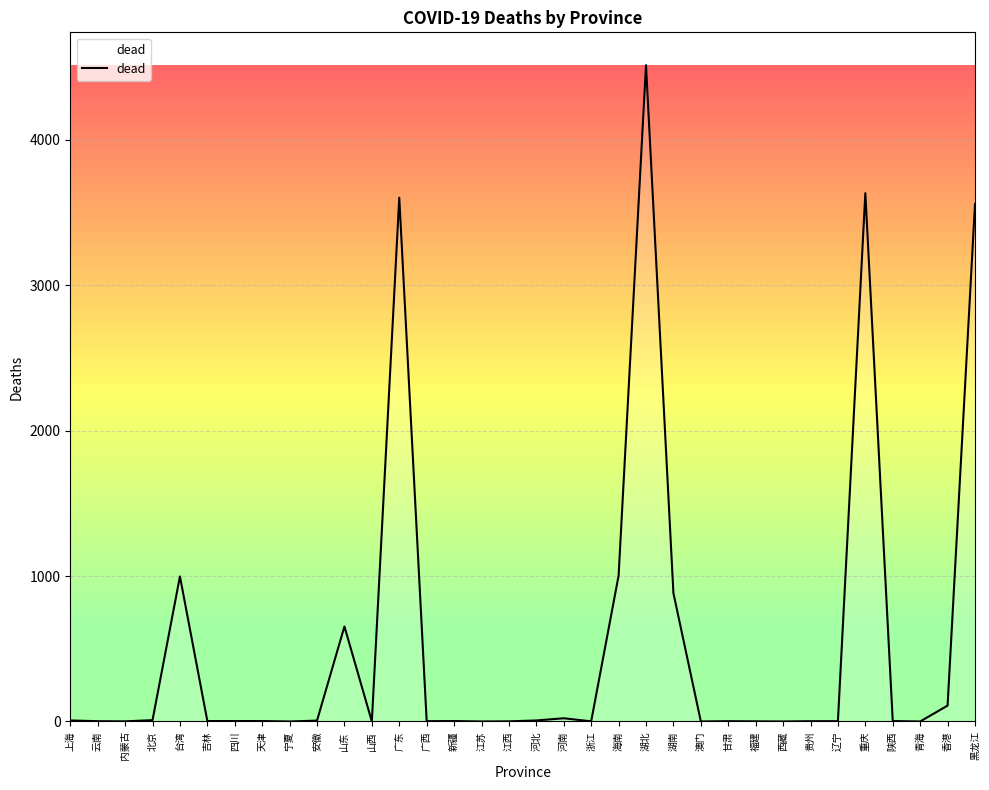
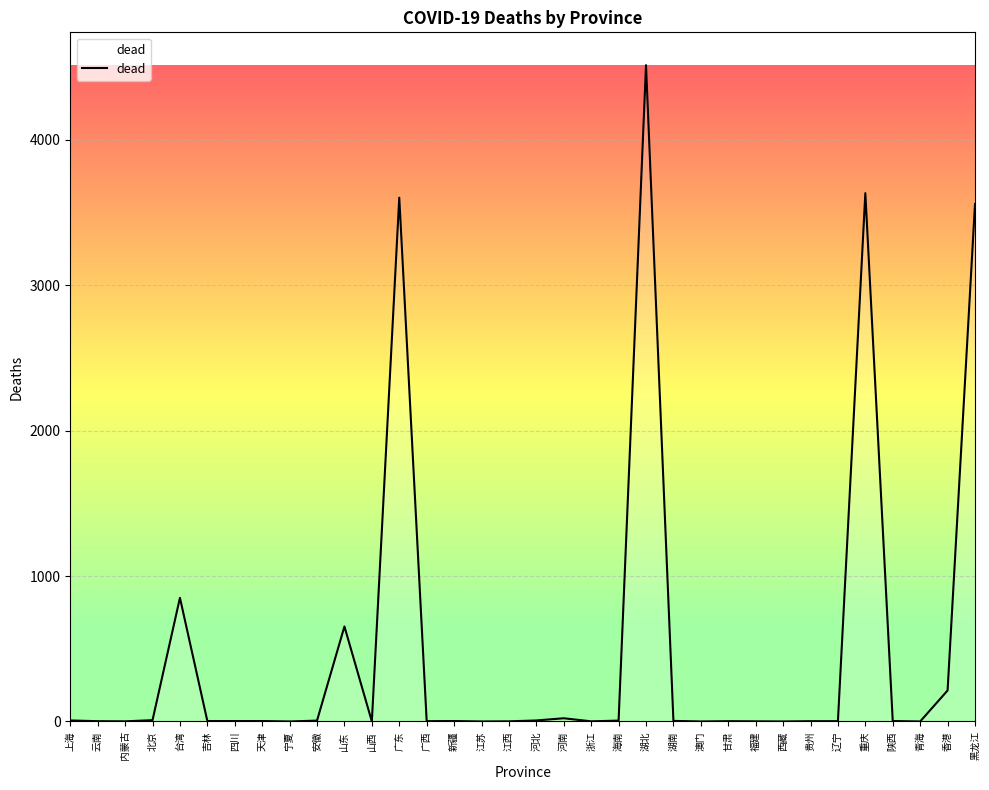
  {
    "上海": 10,
    "云南": 0,
    "内蒙古": 0,
    "北京": 10,
-   "台湾": 1000,
+   "台湾": 850,
    "吉林": 0,
    "四川": 0,
    "天津": 0,
    "宁夏": 0,
    "安徽": 10,
    "山东": 650,
    "山西": 0,
    "广东": 3600,
    "广西": 0,
    "新疆": 0,
    "江苏": 0,
    "江西": 0,
    "河北": 10,
    "河南": 20,
    "浙江": 0,
-   "海南": 1000,
+   "海南": 10,
    "湖北": 4510,
-   "湖南": 880,
+   "湖南": 0,
    "澳门": 0,
    "甘肃": 0,
    "福建": 0,
    "西藏": 0,
    "贵州": 0,
    "辽宁": 0,
    "重庆": 3630,
    "陕西": 0,
    "青海": 0,
-   "香港": 110,
+   "香港": 210,
    "黑龙江": 3560
  }
